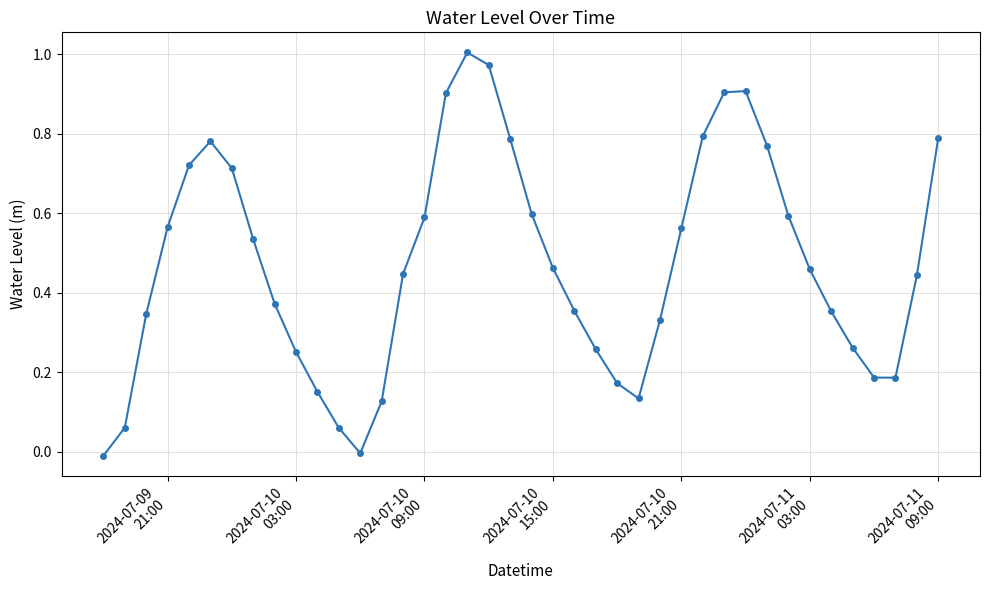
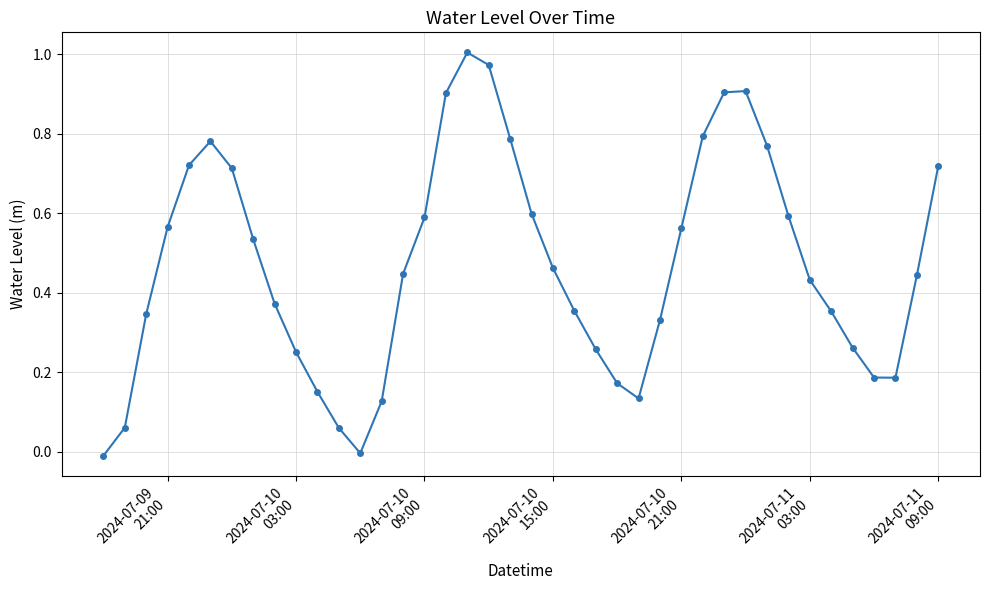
  {
    "2024-07-09 21:00": 0.57,
    "2024-07-10 03:00": 0.25,
    "2024-07-10 09:00": 0.59,
    "2024-07-10 15:00": 0.46,
    "2024-07-10 21:00": 0.56,
-   "2024-07-11 03:00": 0.46,
-   "2024-07-11 09:00": 0.79
+   "2024-07-11 03:00": 0.43,
+   "2024-07-11 09:00": 0.72
  }
